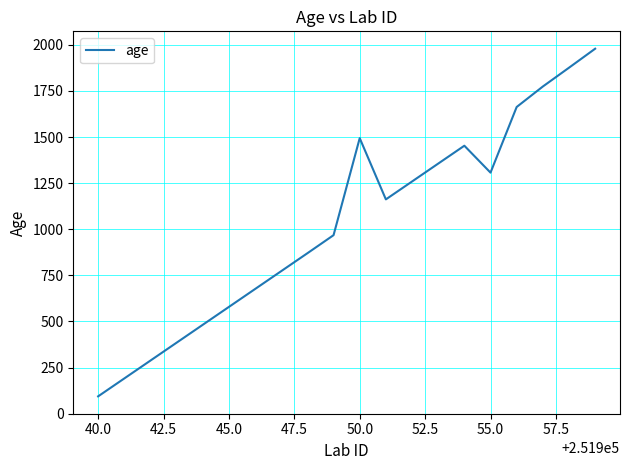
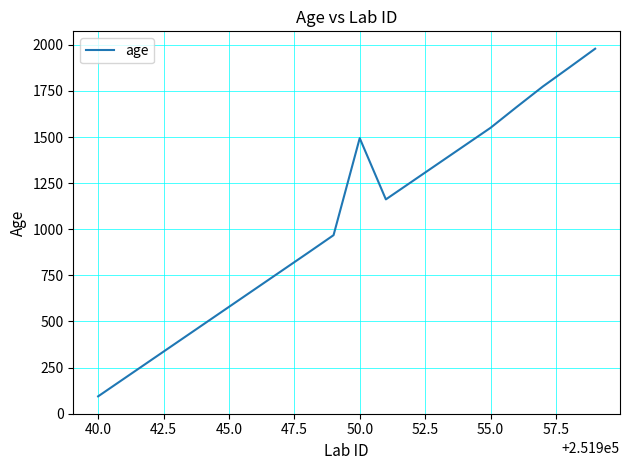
  {
    "40.0": 90,
    "45.0": 580,
    "50.0": 1490,
-   "55.0": 1310
+   "55.0": 1550
  }
